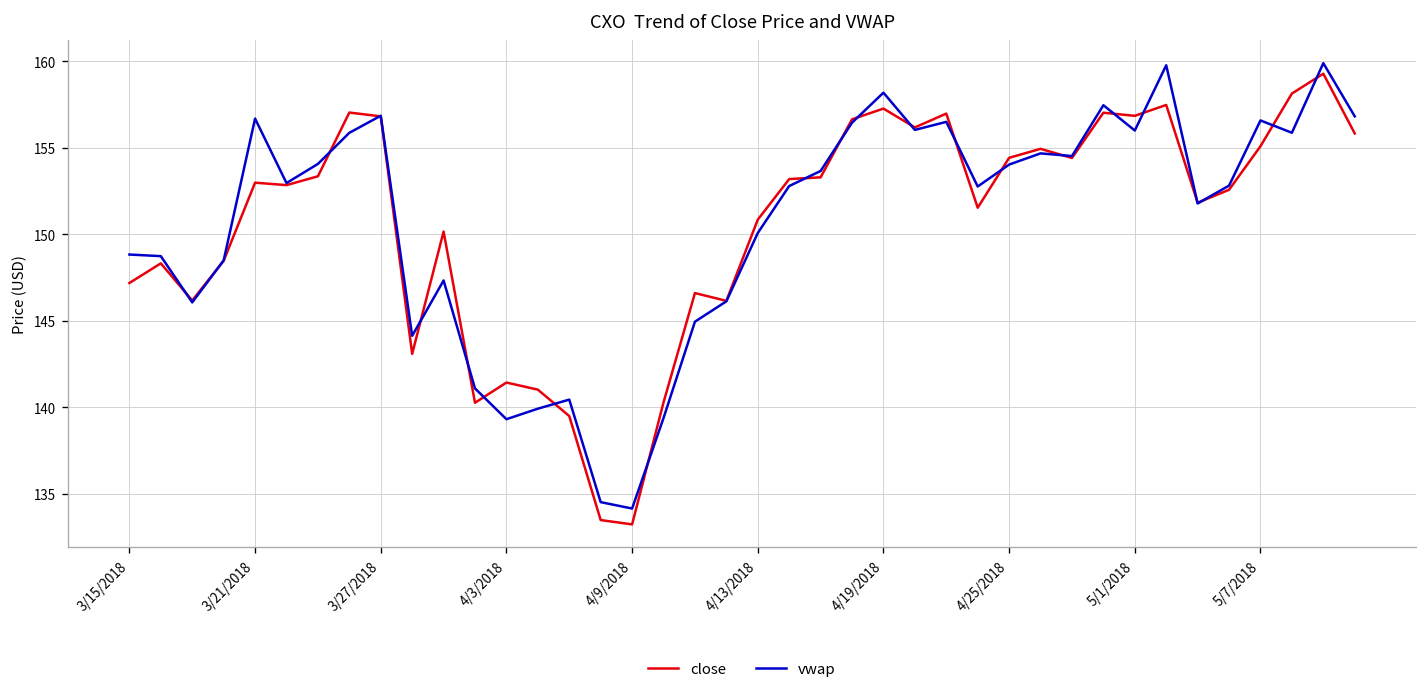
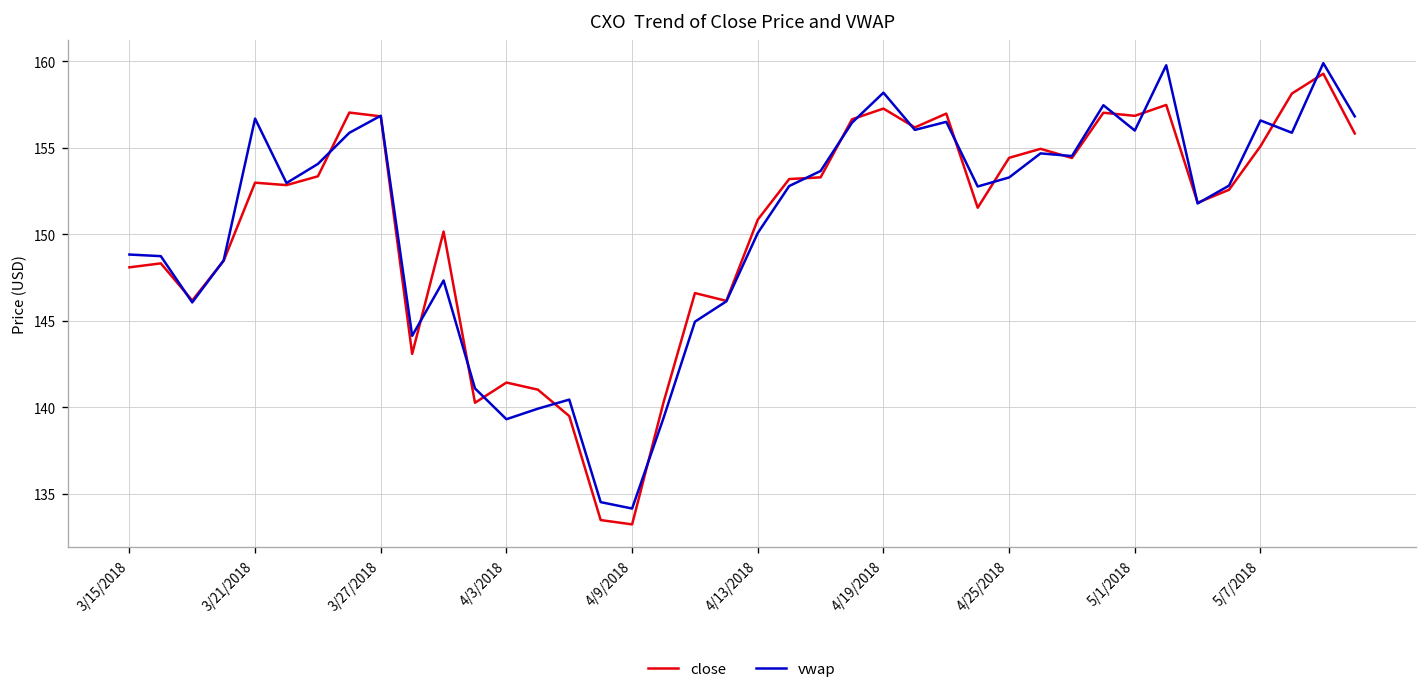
  {
    "close": {
-     "3/15/2018": 147.2,
+     "3/15/2018": 148.1,
      "3/21/2018": 153.0,
      "4/3/2018": 141.4,
      "4/9/2018": 133.2,
      "4/13/2018": 150.9,
      "4/19/2018": 157.3,
      "4/25/2018": 154.4,
      "5/1/2018": 156.9,
      "5/7/2018": 155.1
    },
    "vwap": {
      "3/15/2018": 148.8,
      "3/21/2018": 156.7,
      "4/3/2018": 139.3,
      "4/9/2018": 134.1,
      "4/13/2018": 150.1,
      "4/19/2018": 158.2,
-     "4/25/2018": 154.0,
+     "4/25/2018": 153.3,
      "5/1/2018": 156.0,
      "5/7/2018": 156.6
    }
  }
